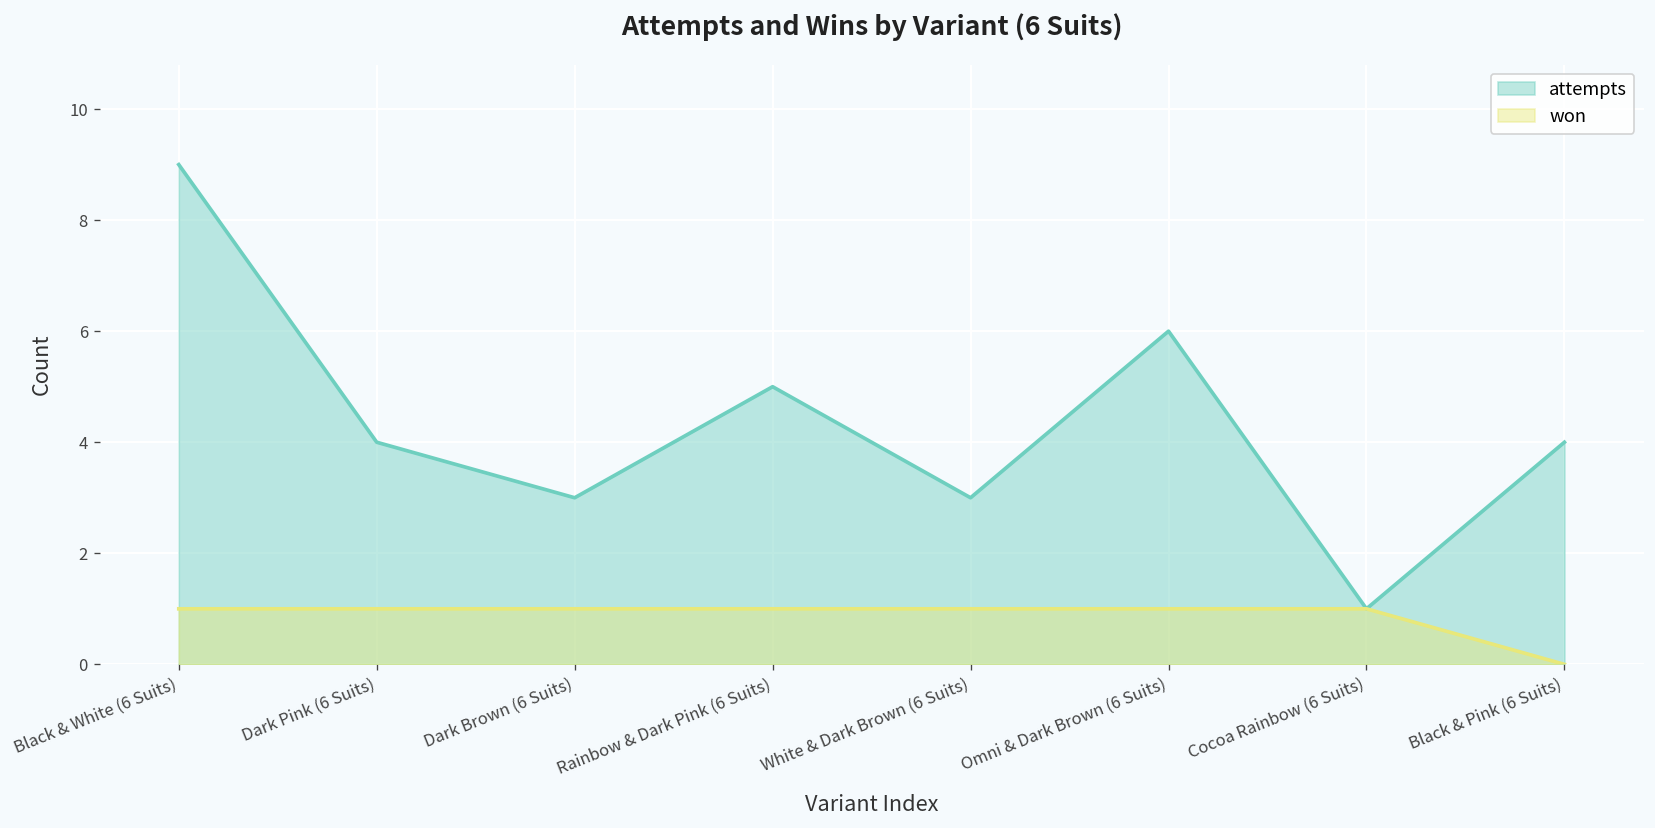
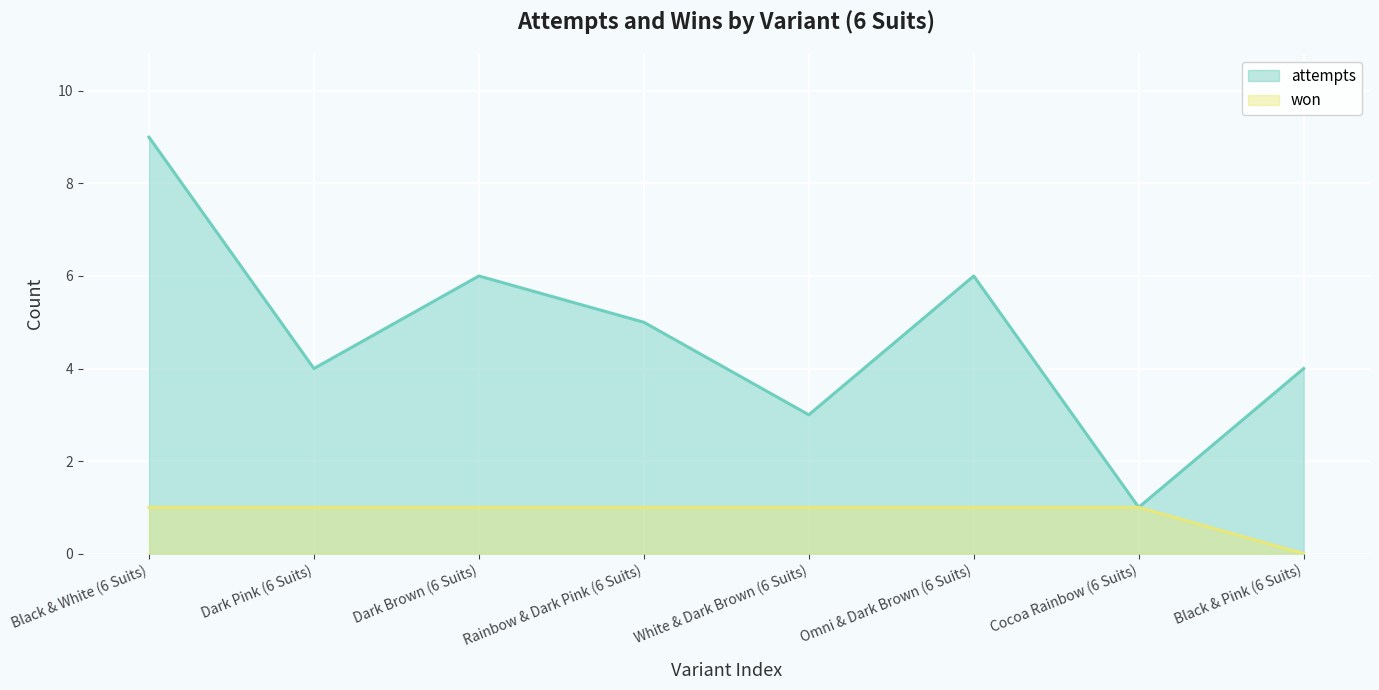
  {
    "attempts": {
      "Black & White (6 Suits)": 9,
      "Dark Pink (6 Suits)": 4,
-     "Dark Brown (6 Suits)": 3,
+     "Dark Brown (6 Suits)": 6,
      "Rainbow & Dark Pink (6 Suits)": 5,
      "White & Dark Brown (6 Suits)": 3,
      "Omni & Dark Brown (6 Suits)": 6,
      "Black & Pink (6 Suits)": 4
    },
    "won": {
      "Black & White (6 Suits)": 1,
      "Dark Pink (6 Suits)": 1,
      "Dark Brown (6 Suits)": 1,
      "Rainbow & Dark Pink (6 Suits)": 1,
      "White & Dark Brown (6 Suits)": 1,
      "Omni & Dark Brown (6 Suits)": 1,
      "Black & Pink (6 Suits)": 0
    }
  }
